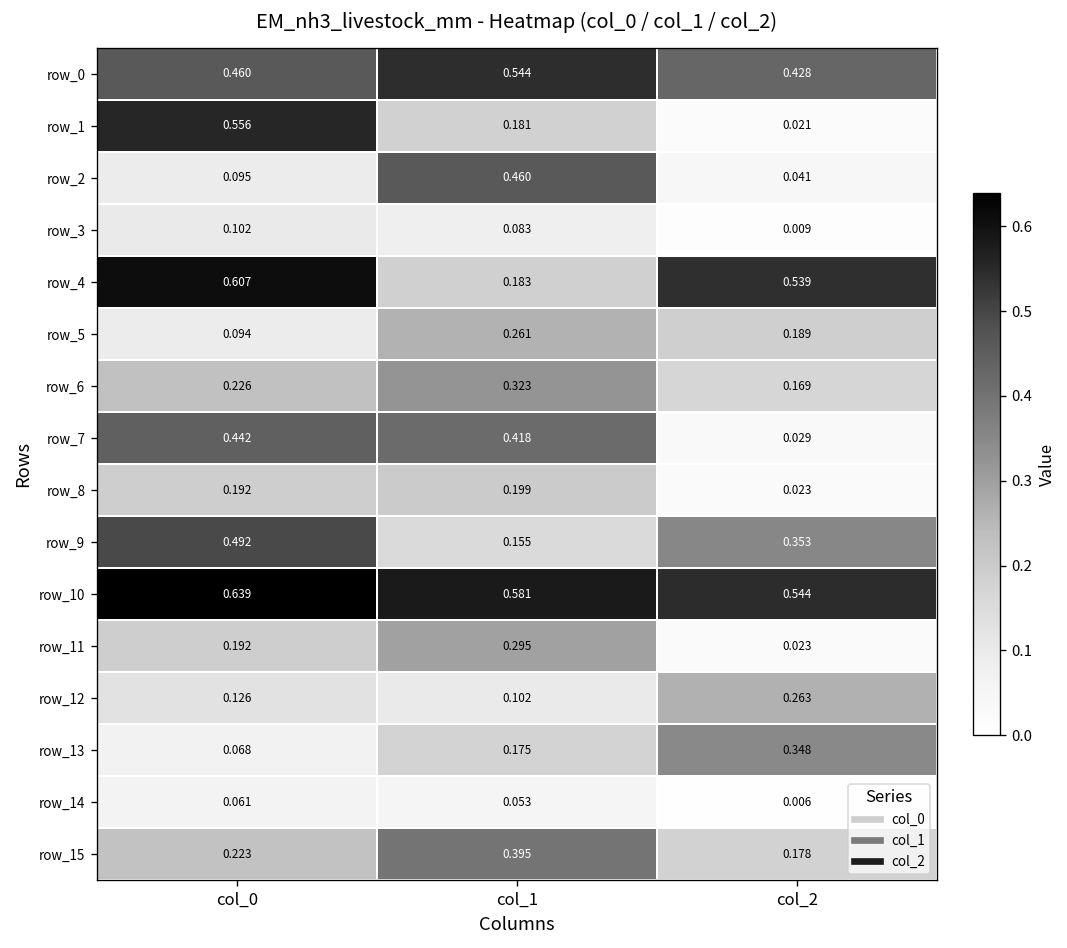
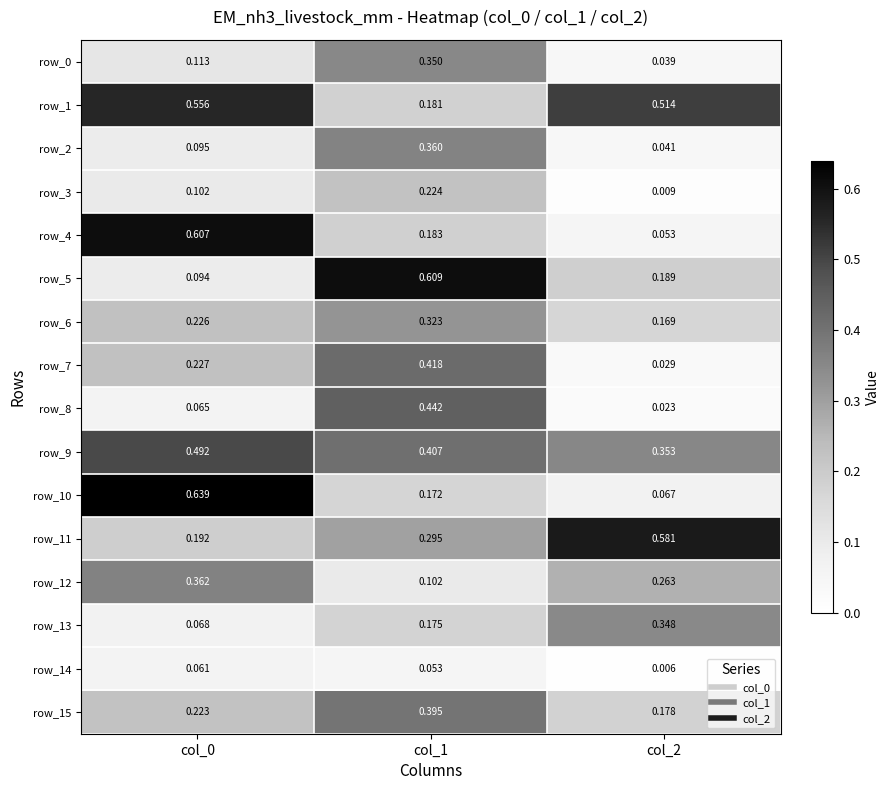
  {
    "row_0": {
-     "col_0": 0.460,
-     "col_1": 0.544,
-     "col_2": 0.428
+     "col_0": 0.113,
+     "col_1": 0.350,
+     "col_2": 0.039
    },
    "row_1": {
      "col_0": 0.556,
      "col_1": 0.181,
-     "col_2": 0.021
+     "col_2": 0.514
    },
    "row_2": {
      "col_0": 0.095,
-     "col_1": 0.460,
+     "col_1": 0.360,
      "col_2": 0.041
    },
    "row_3": {
      "col_0": 0.102,
-     "col_1": 0.083,
+     "col_1": 0.224,
      "col_2": 0.009
    },
    "row_4": {
      "col_0": 0.607,
      "col_1": 0.183,
-     "col_2": 0.539
+     "col_2": 0.053
    },
    "row_5": {
      "col_0": 0.094,
-     "col_1": 0.261,
+     "col_1": 0.609,
      "col_2": 0.189
    },
    "row_6": {
      "col_0": 0.226,
      "col_1": 0.323,
      "col_2": 0.169
    },
    "row_7": {
-     "col_0": 0.442,
+     "col_0": 0.227,
      "col_1": 0.418,
      "col_2": 0.029
    },
    "row_8": {
-     "col_0": 0.192,
-     "col_1": 0.199,
+     "col_0": 0.065,
+     "col_1": 0.442,
      "col_2": 0.023
    },
    "row_9": {
      "col_0": 0.492,
-     "col_1": 0.155,
+     "col_1": 0.407,
      "col_2": 0.353
    },
    "row_10": {
      "col_0": 0.639,
-     "col_1": 0.581,
-     "col_2": 0.544
+     "col_1": 0.172,
+     "col_2": 0.067
    },
    "row_11": {
      "col_0": 0.192,
      "col_1": 0.295,
-     "col_2": 0.023
+     "col_2": 0.581
    },
    "row_12": {
-     "col_0": 0.126,
+     "col_0": 0.362,
      "col_1": 0.102,
      "col_2": 0.263
    },
    "row_13": {
      "col_0": 0.068,
      "col_1": 0.175,
      "col_2": 0.348
    },
    "row_14": {
      "col_0": 0.061,
      "col_1": 0.053,
      "col_2": 0.006
    },
    "row_15": {
      "col_0": 0.223,
      "col_1": 0.395,
      "col_2": 0.178
    }
  }
